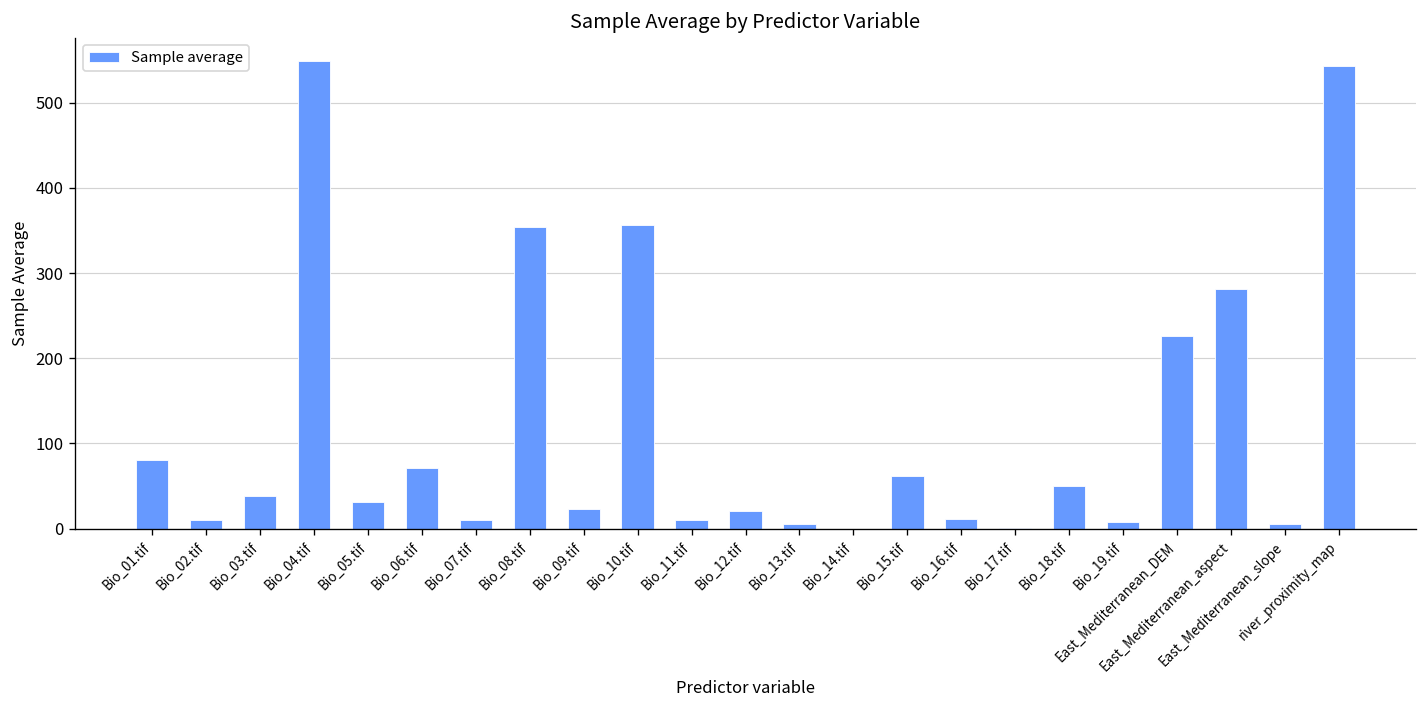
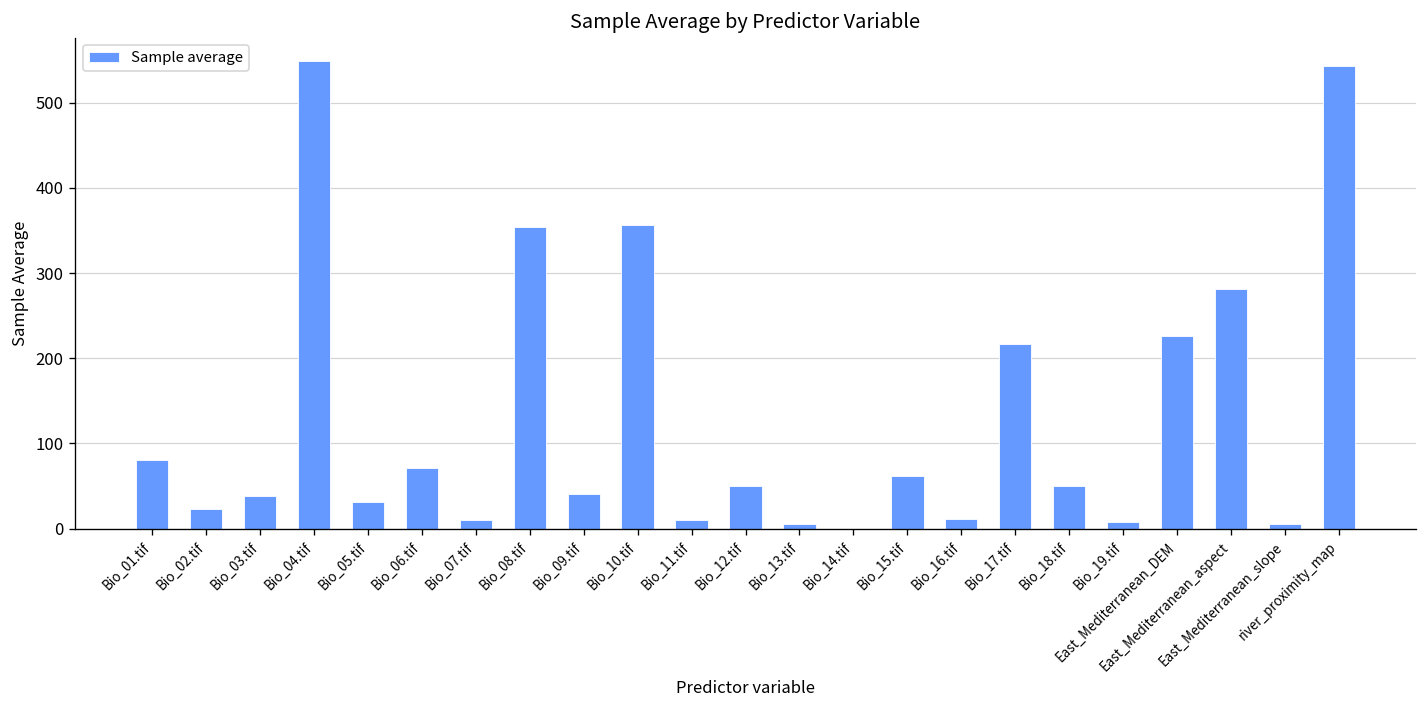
  {
    "Bio_01.tif": 80,
-   "Bio_02.tif": 10,
+   "Bio_02.tif": 20,
    "Bio_03.tif": 40,
    "Bio_04.tif": 550,
    "Bio_05.tif": 30,
    "Bio_06.tif": 70,
    "Bio_07.tif": 10,
    "Bio_08.tif": 350,
-   "Bio_09.tif": 20,
+   "Bio_09.tif": 40,
    "Bio_10.tif": 360,
    "Bio_11.tif": 10,
-   "Bio_12.tif": 20,
+   "Bio_12.tif": 50,
    "Bio_13.tif": 10,
    "Bio_15.tif": 60,
    "Bio_16.tif": 10,
-   "Bio_17.tif": 0,
+   "Bio_17.tif": 220,
    "Bio_18.tif": 50,
    "Bio_19.tif": 10,
    "East_Mediterranean_DEM": 230,
    "East_Mediterranean_aspect": 280,
    "East_Mediterranean_slope": 10,
    "river_proximity_map": 540
  }
